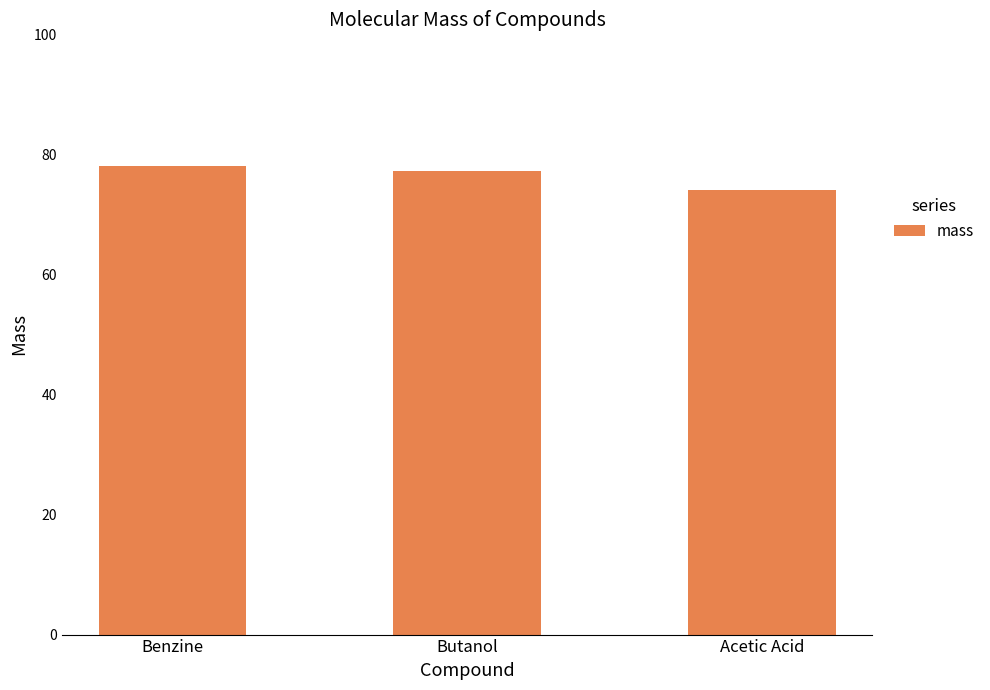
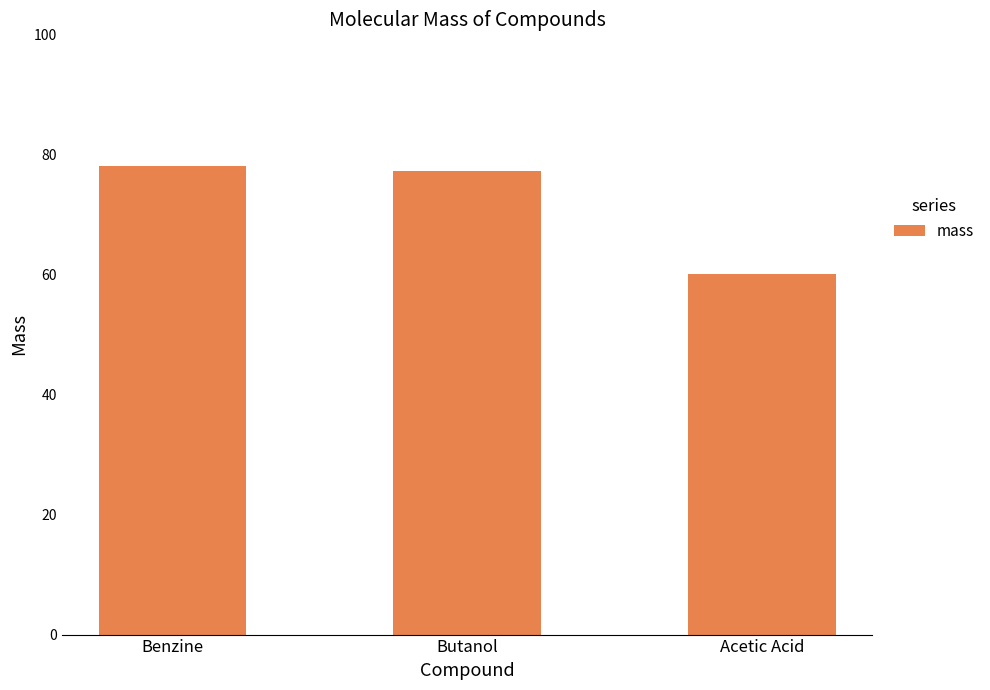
  {
    "Benzine": 78,
    "Butanol": 77,
-   "Acetic Acid": 74
+   "Acetic Acid": 60
  }
